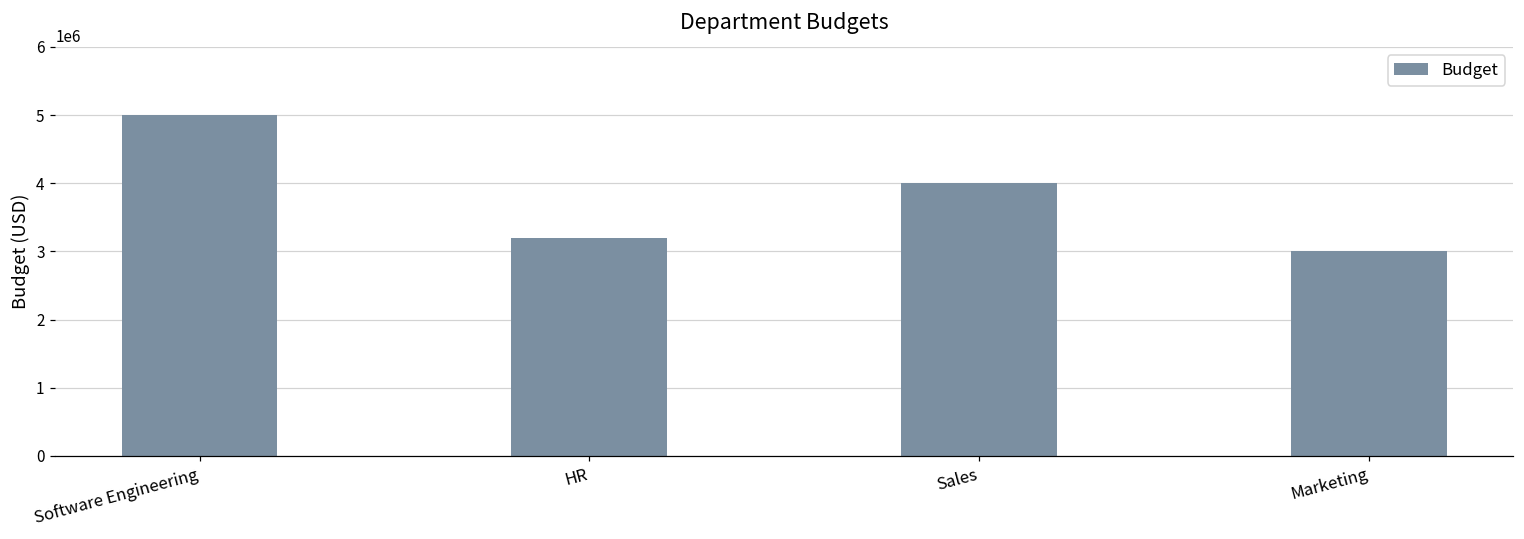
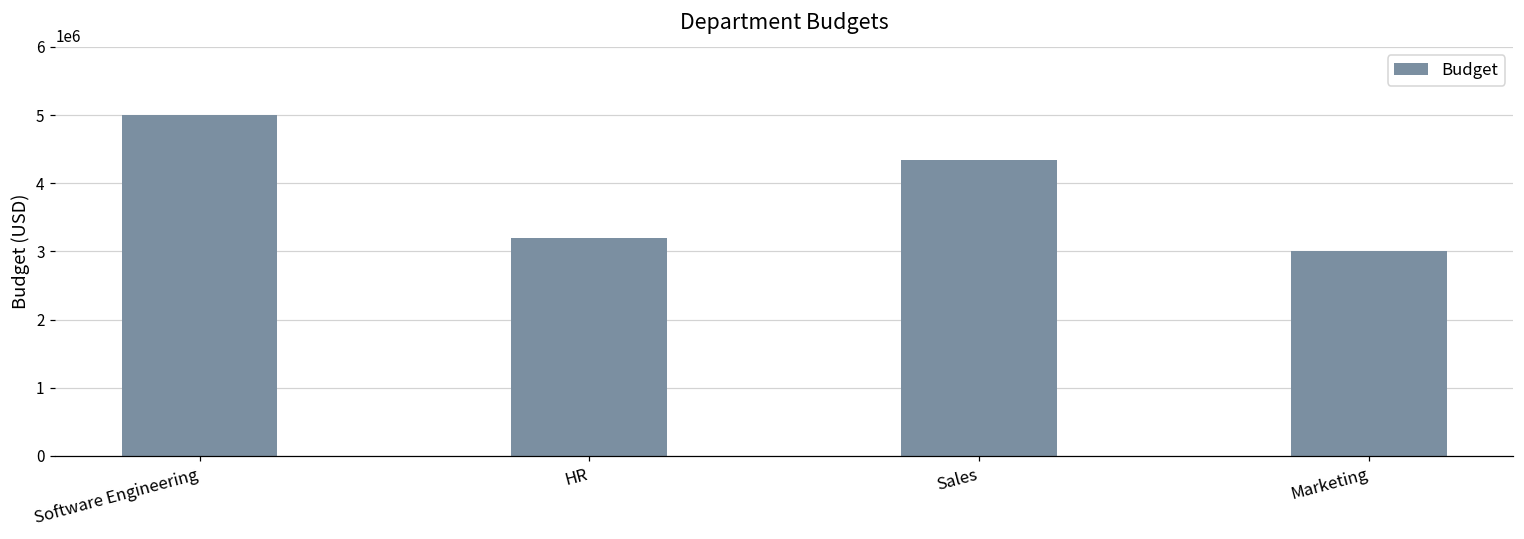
  {
    "Software Engineering": 5000000,
    "HR": 3200000,
-   "Sales": 4000000,
+   "Sales": 4300000,
    "Marketing": 3000000
  }
